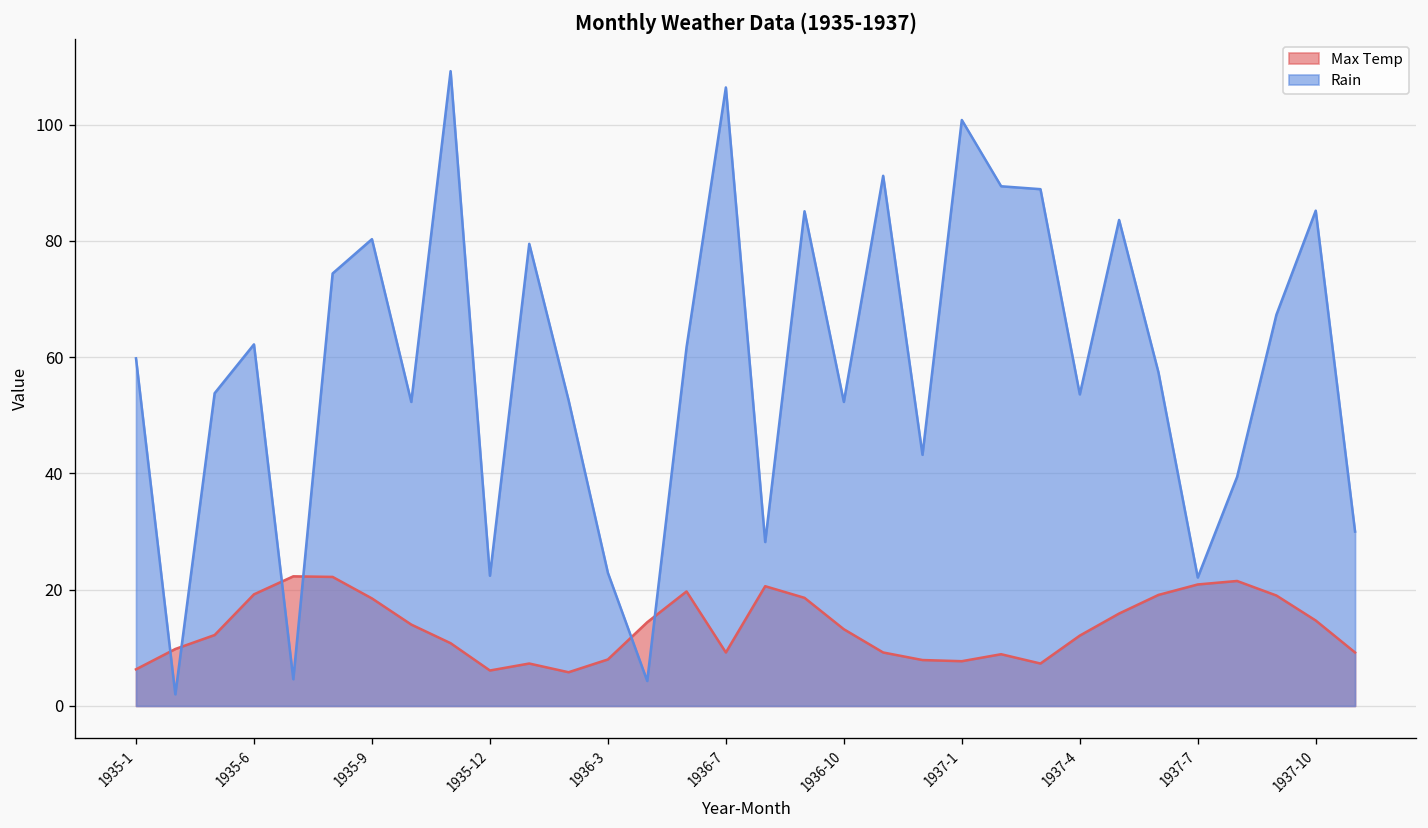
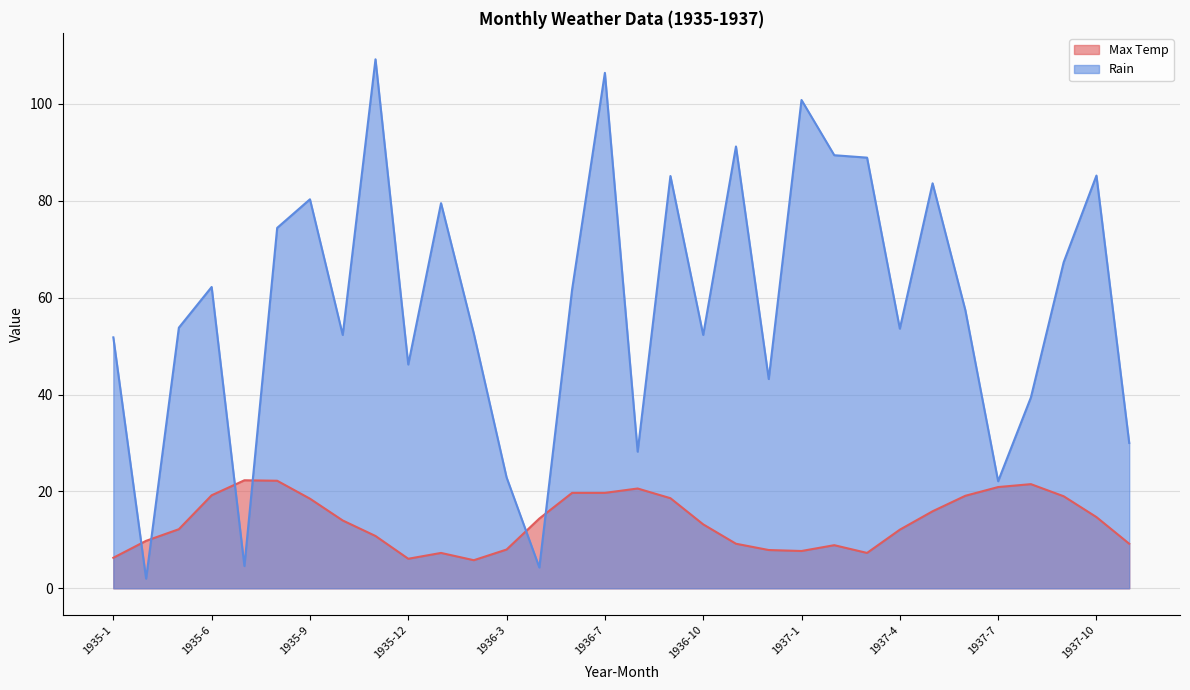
  {
    "Max Temp": {
      "1935-1": 6,
      "1935-6": 19,
      "1935-9": 19,
      "1935-12": 6,
      "1936-3": 8,
-     "1936-7": 9,
+     "1936-7": 20,
      "1936-10": 13,
      "1937-1": 8,
      "1937-4": 12,
      "1937-7": 21,
      "1937-10": 15
    },
    "Rain": {
-     "1935-1": 60,
+     "1935-1": 52,
      "1935-6": 62,
      "1935-9": 80,
-     "1935-12": 22,
+     "1935-12": 46,
      "1936-3": 23,
      "1936-7": 106,
      "1936-10": 52,
      "1937-1": 101,
      "1937-4": 54,
      "1937-7": 22,
      "1937-10": 85
    }
  }
